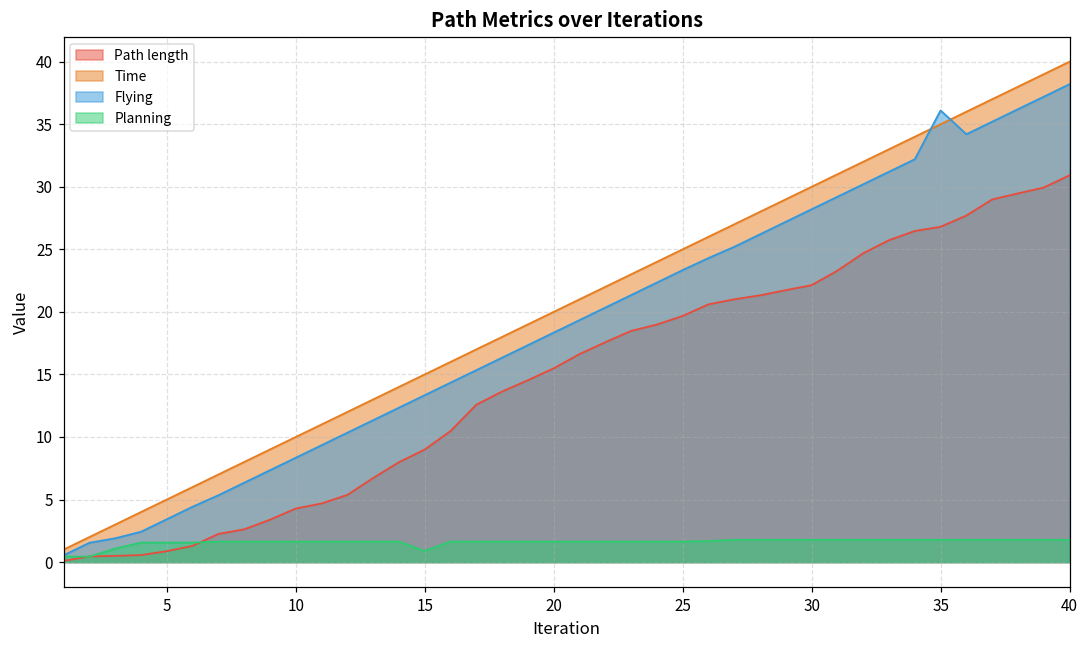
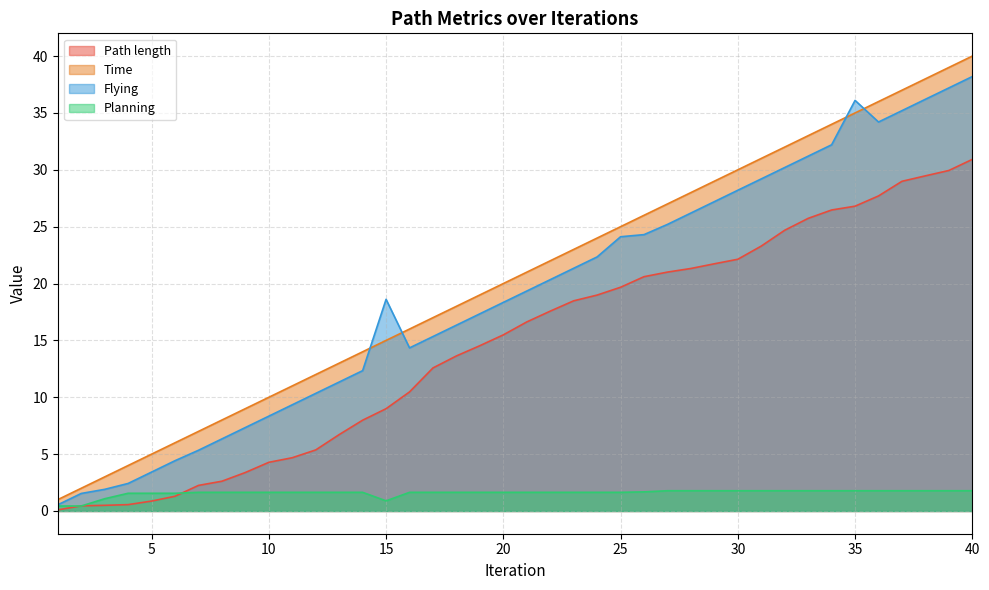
  {
    "Flying": {
      "5": 3.4,
      "10": 8.3,
-     "15": 13.3,
+     "15": 18.6,
      "20": 18.3,
-     "25": 23.3,
+     "25": 24.1,
      "30": 28.2,
      "35": 36.1,
      "40": 38.2
    },
    "Planning": {
      "5": 1.6,
      "10": 1.6,
      "15": 0.9,
      "20": 1.6,
      "25": 1.6,
      "30": 1.8,
      "35": 1.8,
      "40": 1.8
    }
  }
